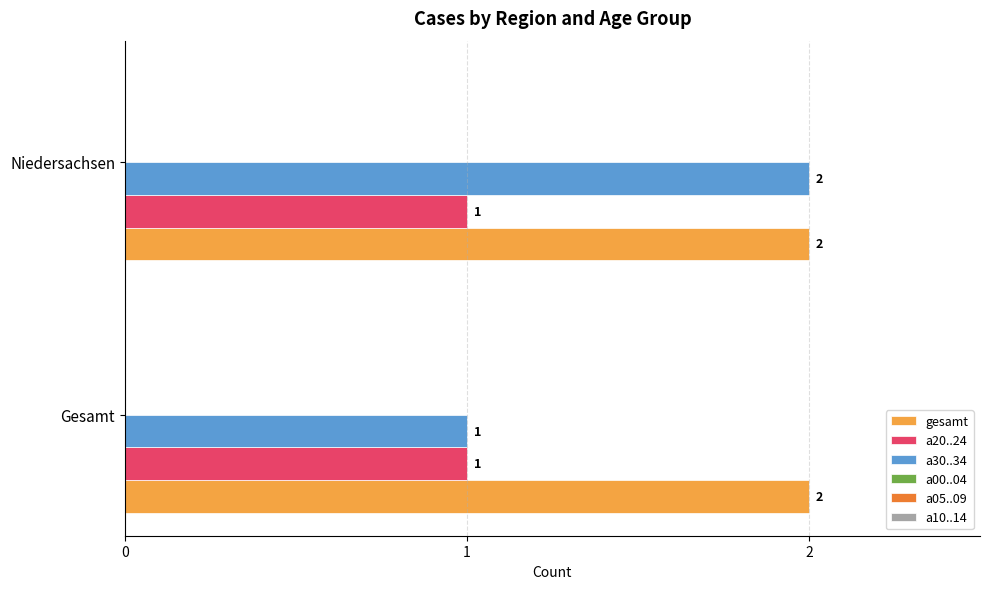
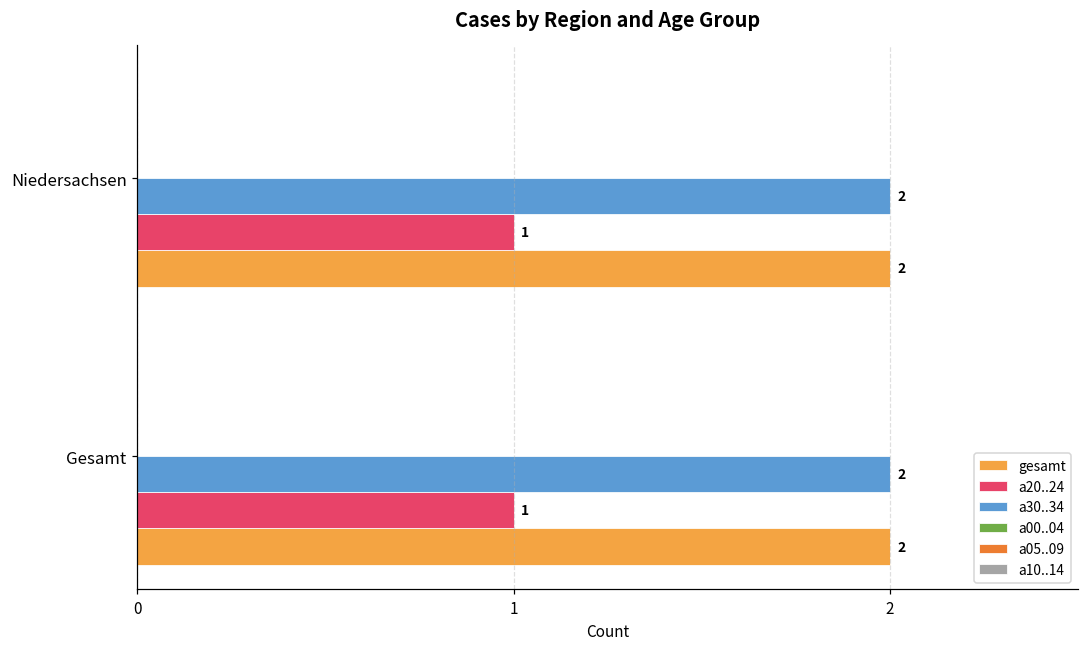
  {
    "a20..24": {
      "Niedersachsen": 1,
      "Gesamt": 1
    },
    "a30..34": {
      "Niedersachsen": 2,
-     "Gesamt": 1
+     "Gesamt": 2
    },
    "a00..04": {
      "Niedersachsen": 0.00,
      "Gesamt": 0.00
    },
    "a10..14": {
      "Niedersachsen": 0.00,
      "Gesamt": 0.00
    }
  }
